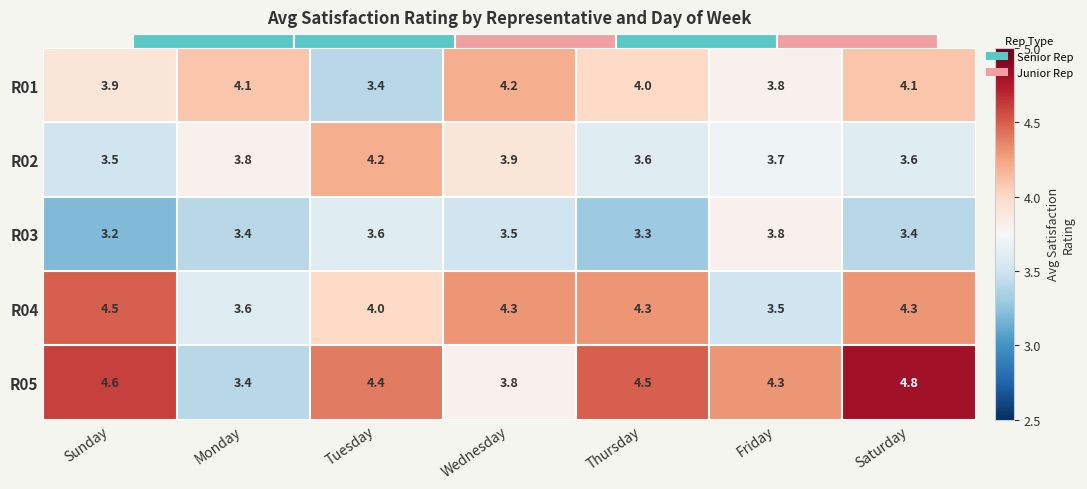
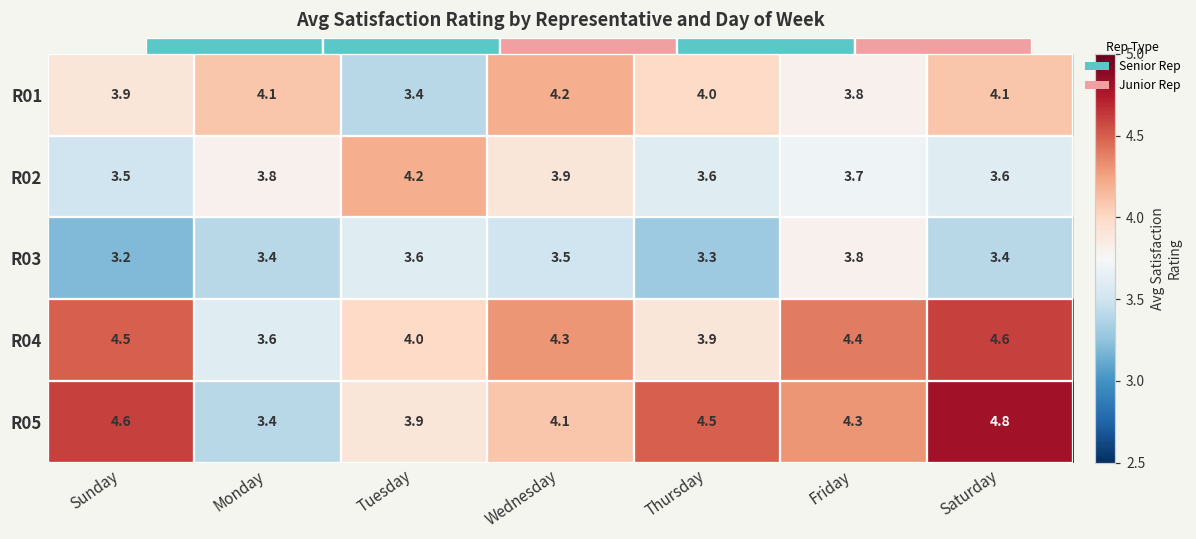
  {
    "Avg Satisfaction Rating by Representative and Day of Week": {
      "R01": {
        "Sunday": 3.9,
        "Monday": 4.1,
        "Tuesday": 3.4,
        "Wednesday": 4.2,
        "Thursday": 4.0,
        "Friday": 3.8,
        "Saturday": 4.1
      },
      "R02": {
        "Sunday": 3.5,
        "Monday": 3.8,
        "Tuesday": 4.2,
        "Wednesday": 3.9,
        "Thursday": 3.6,
        "Friday": 3.7,
        "Saturday": 3.6
      },
      "R03": {
        "Sunday": 3.2,
        "Monday": 3.4,
        "Tuesday": 3.6,
        "Wednesday": 3.5,
        "Thursday": 3.3,
        "Friday": 3.8,
        "Saturday": 3.4
      },
      "R04": {
        "Sunday": 4.5,
        "Monday": 3.6,
        "Tuesday": 4.0,
        "Wednesday": 4.3,
-       "Thursday": 4.3,
-       "Friday": 3.5,
-       "Saturday": 4.3
+       "Thursday": 3.9,
+       "Friday": 4.4,
+       "Saturday": 4.6
      },
      "R05": {
        "Sunday": 4.6,
        "Monday": 3.4,
-       "Tuesday": 4.4,
-       "Wednesday": 3.8,
+       "Tuesday": 3.9,
+       "Wednesday": 4.1,
        "Thursday": 4.5,
        "Friday": 4.3,
        "Saturday": 4.8
      }
    }
  }
